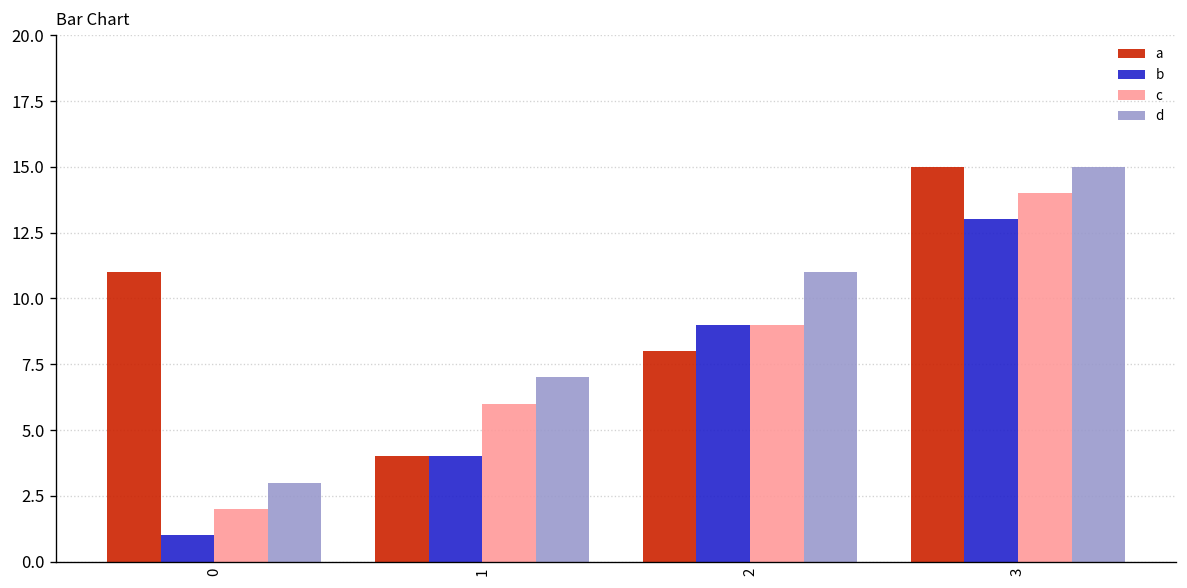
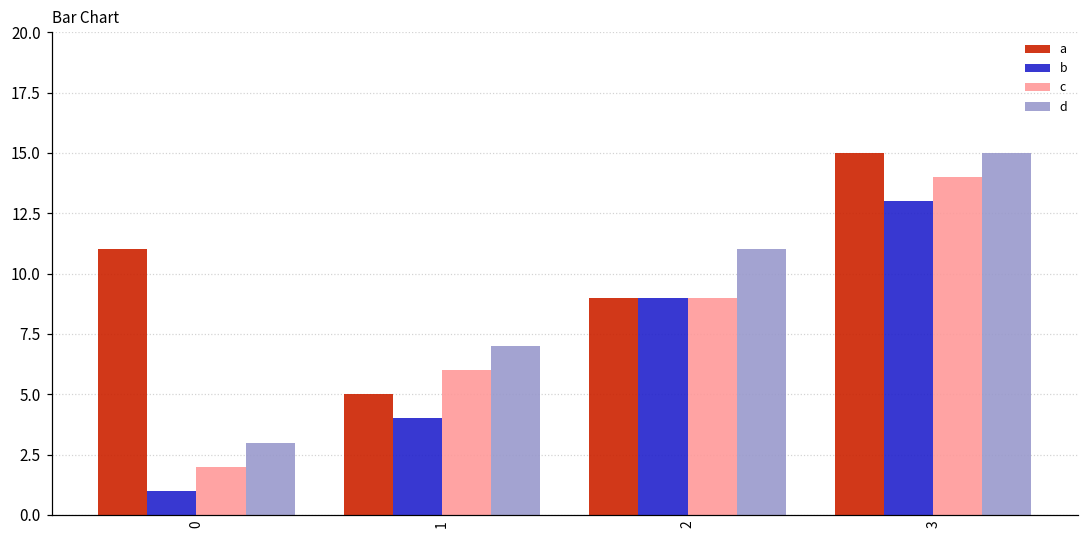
  {
    "a": {
      "0": 11,
-     "1": 4,
-     "2": 8,
+     "1": 5,
+     "2": 9,
      "3": 15
    },
    "b": {
      "0": 1,
      "1": 4,
      "2": 9,
      "3": 13
    },
    "c": {
      "0": 2,
      "1": 6,
      "2": 9,
      "3": 14
    },
    "d": {
      "0": 3,
      "1": 7,
      "2": 11,
      "3": 15
    }
  }
